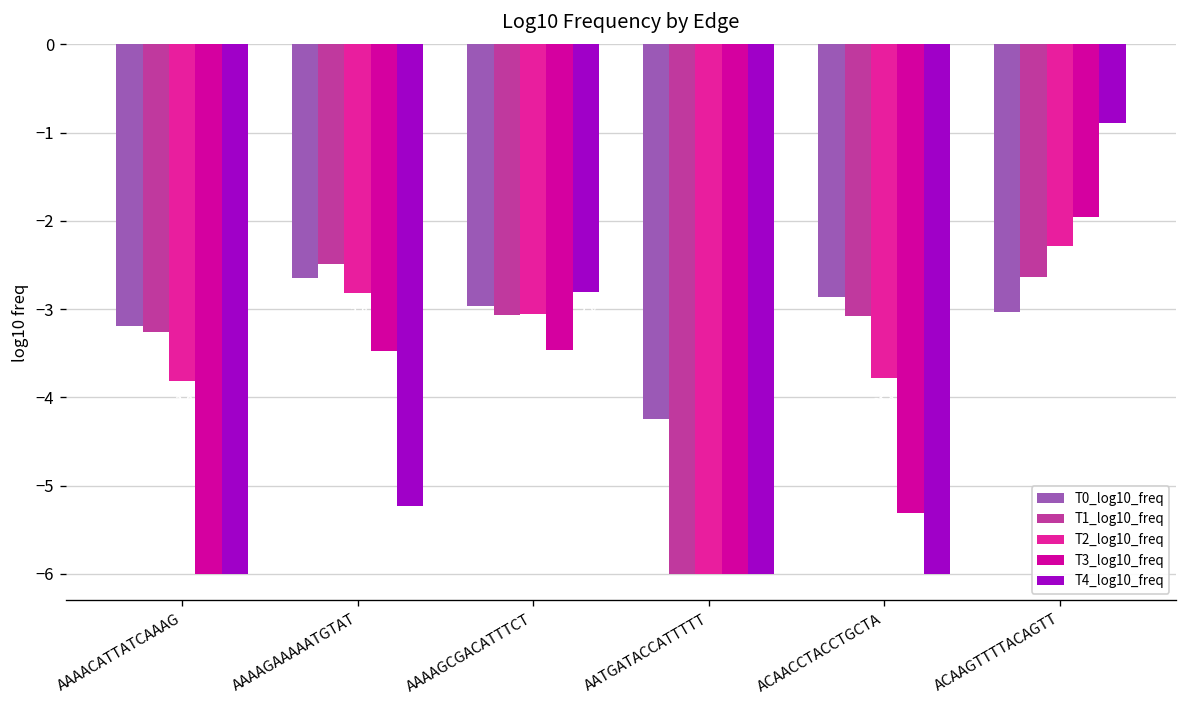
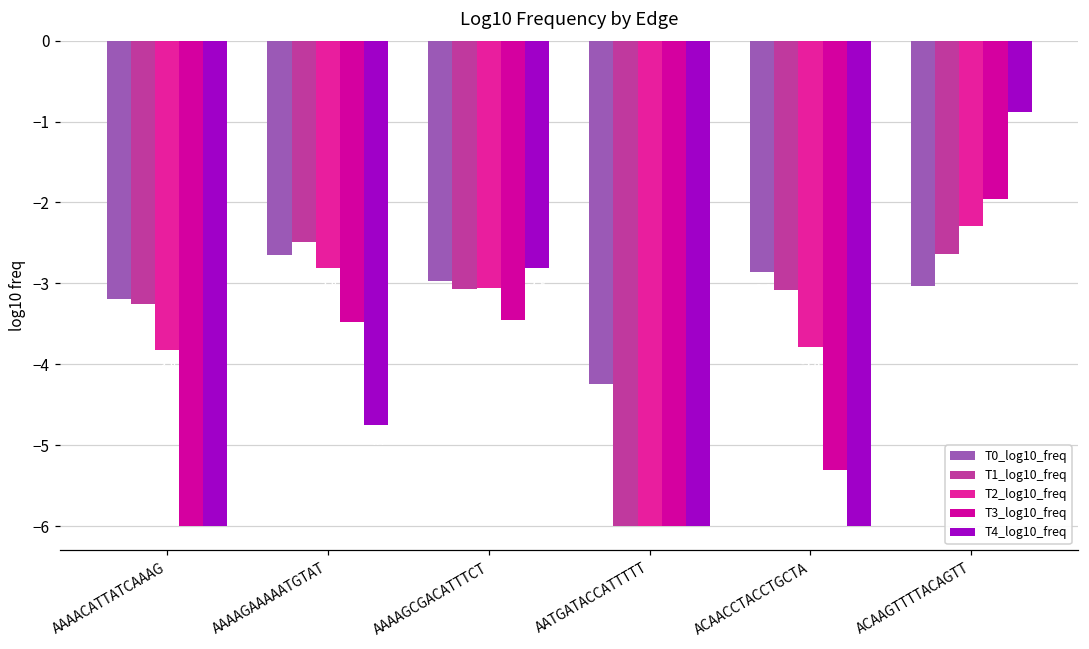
  {
    "T4_log10_freq": {
      "AAAACATTATCAAAG": -6.0,
-     "AAAAGAAAAATGTAT": -5.2,
+     "AAAAGAAAAATGTAT": -4.7,
      "AAAAGCGACATTTCT": -2.8,
      "AATGATACCATTTTT": -6.0,
      "ACAACCTACCTGCTA": -6.0,
      "ACAAGTTTTACAGTT": -0.9
    }
  }
